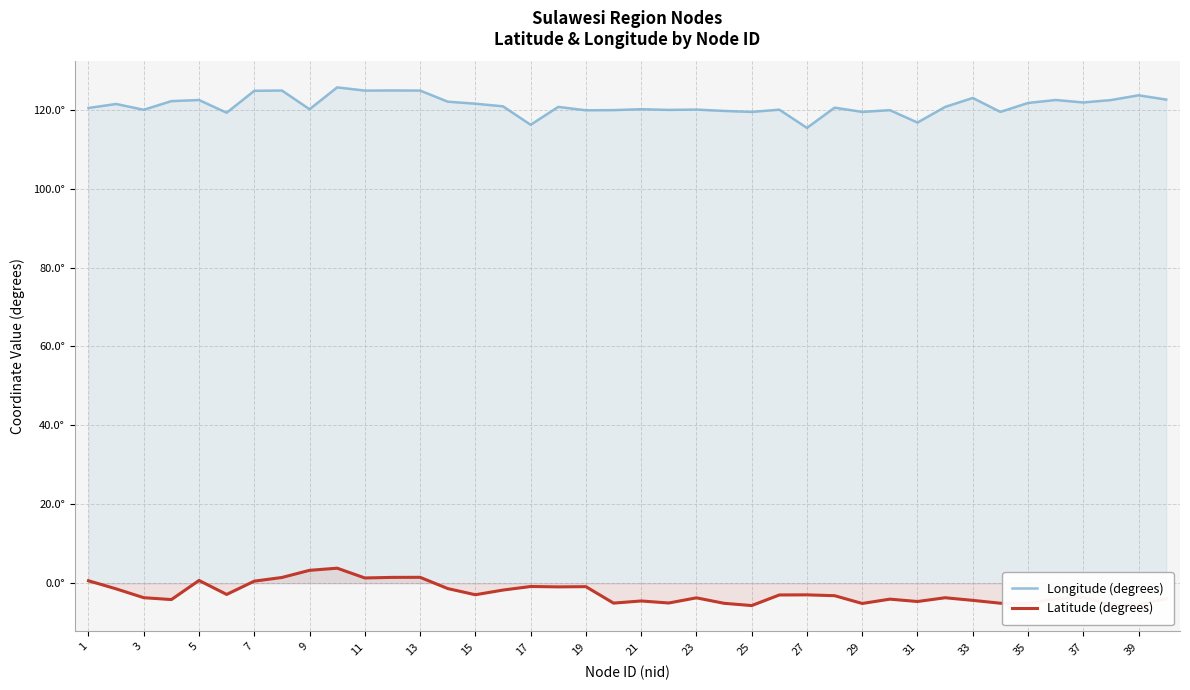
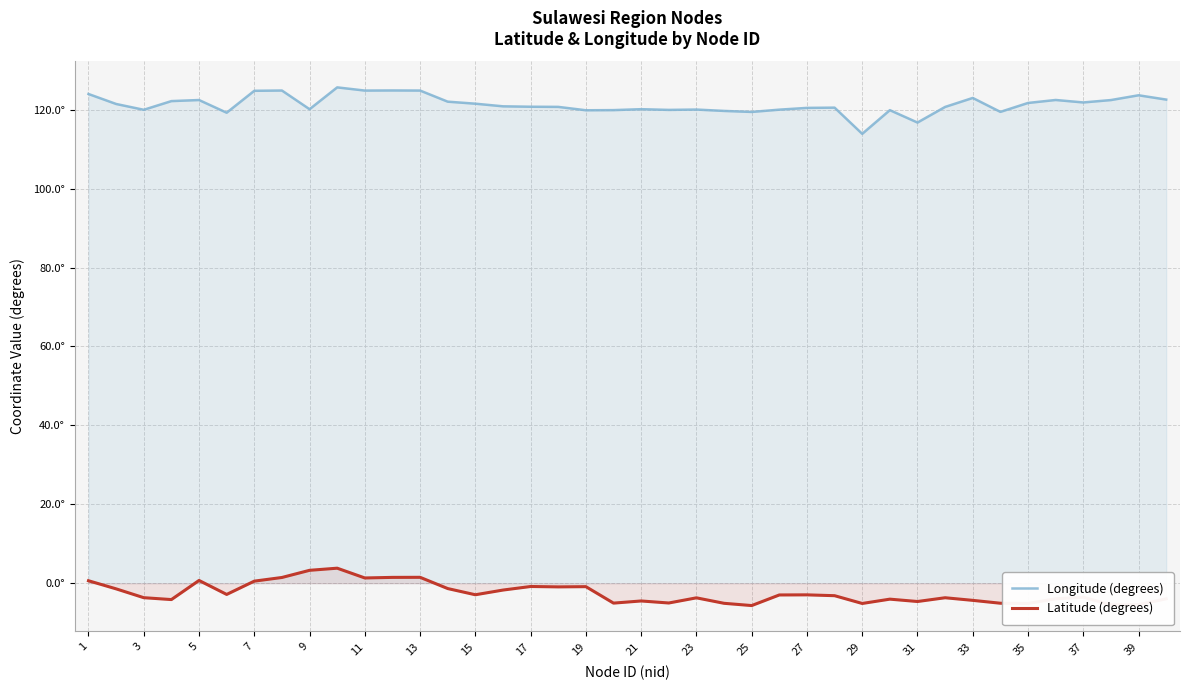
  {
    "Longitude (degrees)": {
-     "1": "120°",
+     "1": "124°",
      "3": "120°",
      "5": "122°",
      "7": "125°",
      "9": "120°",
      "11": "125°",
      "13": "125°",
      "15": "122°",
-     "17": "116°",
+     "17": "121°",
      "19": "120°",
      "21": "120°",
      "23": "120°",
      "25": "119°",
-     "27": "115°",
-     "29": "119°",
+     "27": "120°",
+     "29": "114°",
      "31": "117°",
      "33": "123°",
      "35": "122°",
      "37": "122°",
      "39": "124°"
    }
  }
